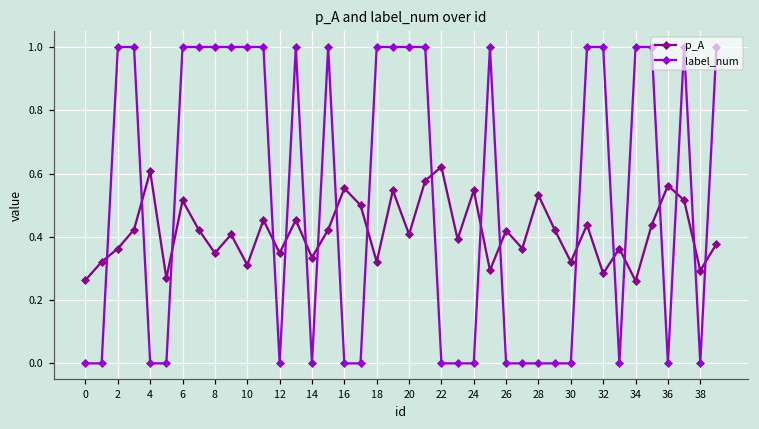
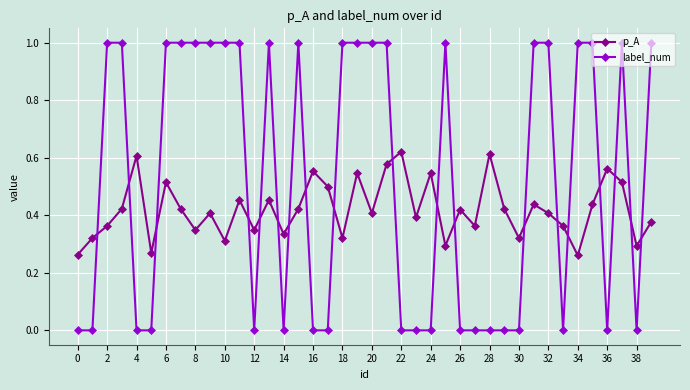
  {
    "p_A": {
      "0": 0.26,
      "2": 0.36,
      "4": 0.61,
      "6": 0.51,
      "8": 0.35,
      "10": 0.31,
      "12": 0.35,
      "14": 0.33,
      "16": 0.55,
      "18": 0.32,
      "20": 0.41,
      "22": 0.62,
      "24": 0.55,
      "26": 0.42,
-     "28": 0.53,
+     "28": 0.61,
      "30": 0.32,
-     "32": 0.28,
+     "32": 0.41,
      "34": 0.26,
      "36": 0.56,
      "38": 0.29
    },
    "label_num": {
      "0": 0.00,
      "2": 1.00,
      "4": 0.00,
      "6": 1.00,
      "8": 1.00,
      "10": 1.00,
      "12": 0.00,
      "14": 0.00,
      "16": 0.00,
      "18": 1.00,
      "20": 1.00,
      "22": 0.00,
      "24": 0.00,
      "26": 0.00,
      "28": 0.00,
      "30": 0.00,
      "32": 1.00,
      "34": 1.00,
      "36": 0.00,
      "38": 0.00
    }
  }
